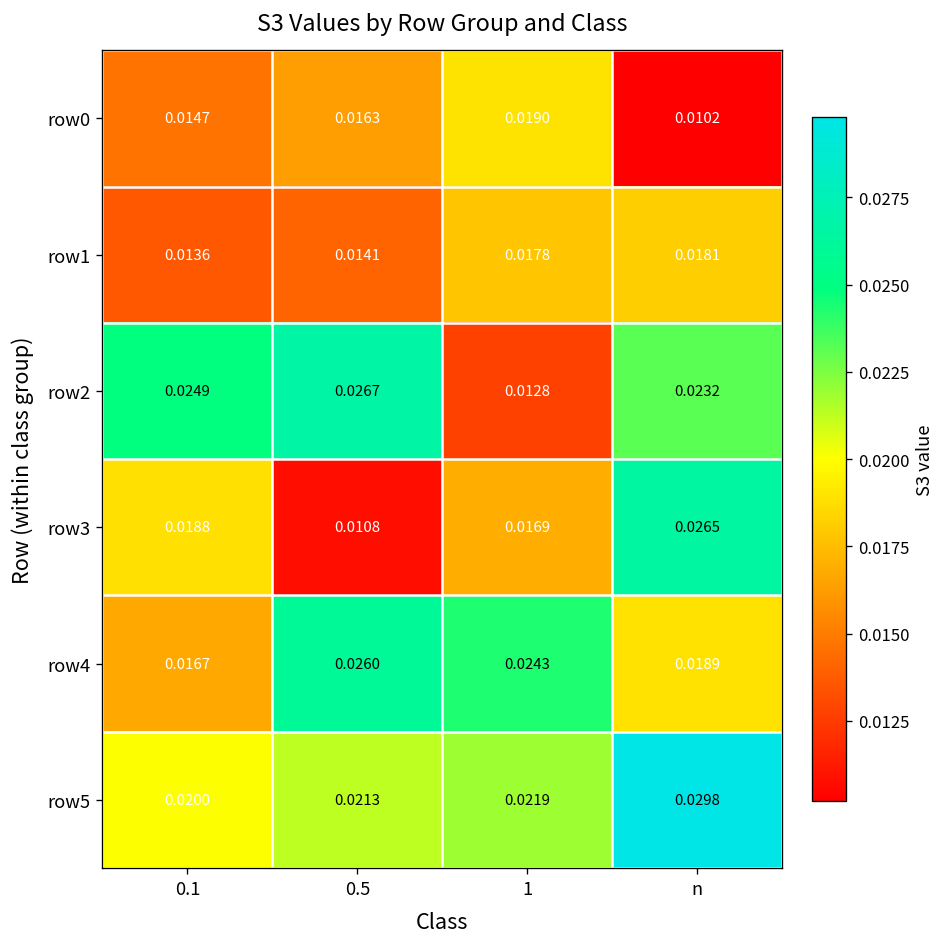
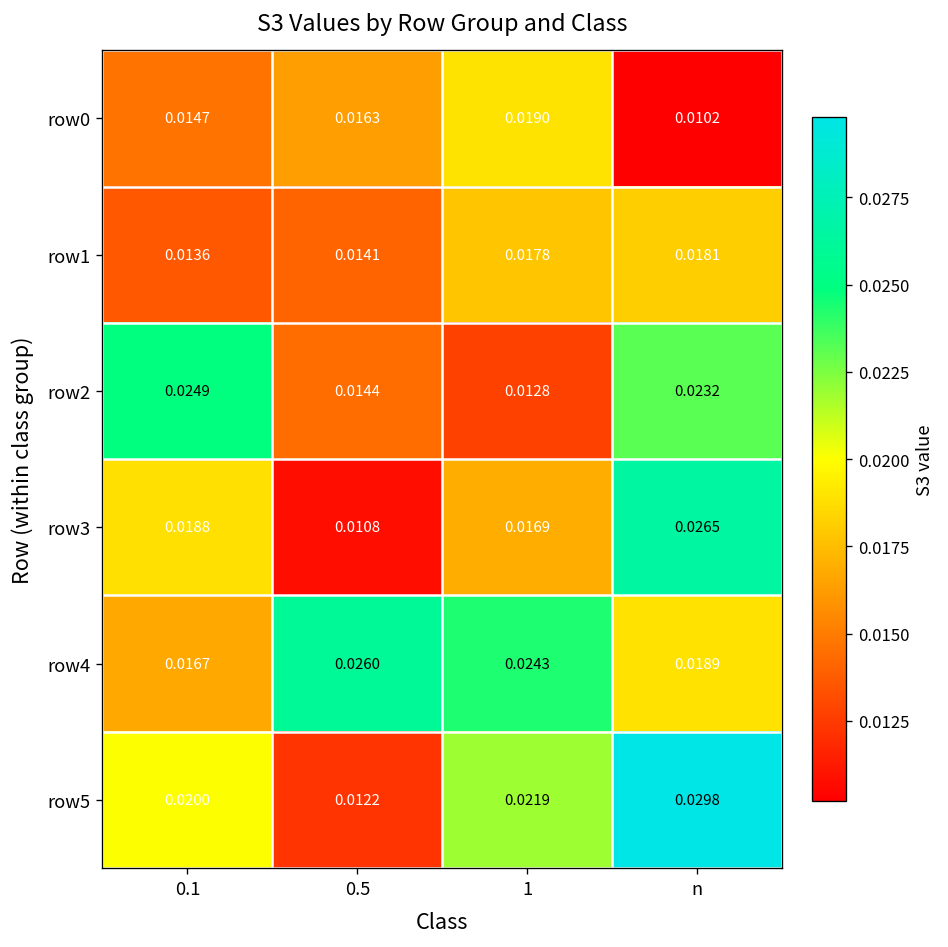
  {
    "row0": {
      "0.1": 0.0147,
      "0.5": 0.0163,
      "1": 0.0190,
      "n": 0.0102
    },
    "row1": {
      "0.1": 0.0136,
      "0.5": 0.0141,
      "1": 0.0178,
      "n": 0.0181
    },
    "row2": {
      "0.1": 0.0249,
-     "0.5": 0.0267,
+     "0.5": 0.0144,
      "1": 0.0128,
      "n": 0.0232
    },
    "row3": {
      "0.1": 0.0188,
      "0.5": 0.0108,
      "1": 0.0169,
      "n": 0.0265
    },
    "row4": {
      "0.1": 0.0167,
      "0.5": 0.0260,
      "1": 0.0243,
      "n": 0.0189
    },
    "row5": {
      "0.1": 0.0200,
-     "0.5": 0.0213,
+     "0.5": 0.0122,
      "1": 0.0219,
      "n": 0.0298
    }
  }
